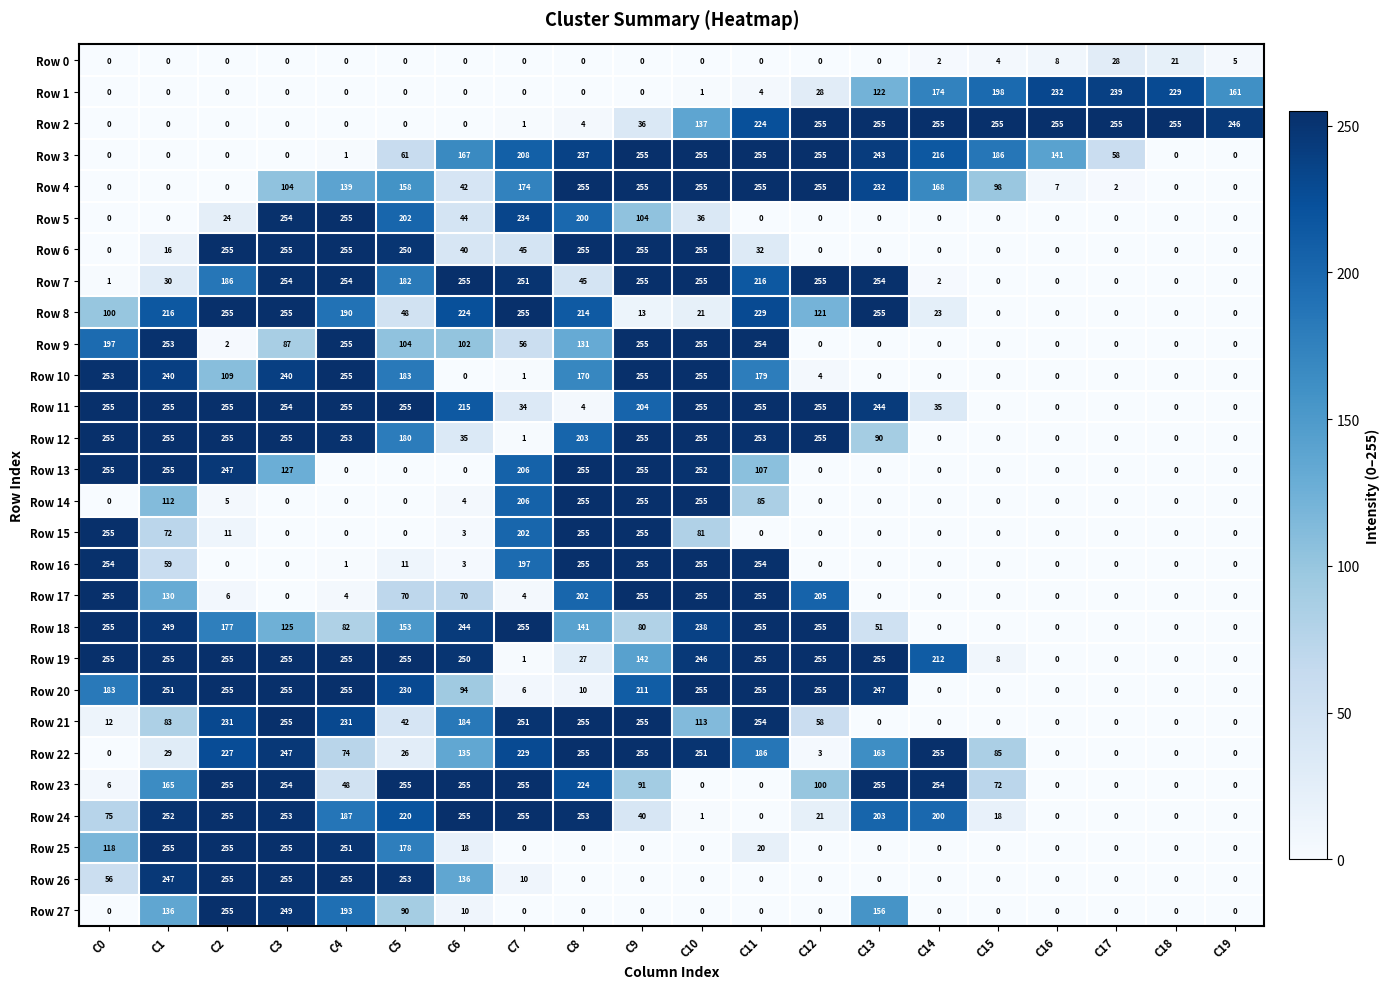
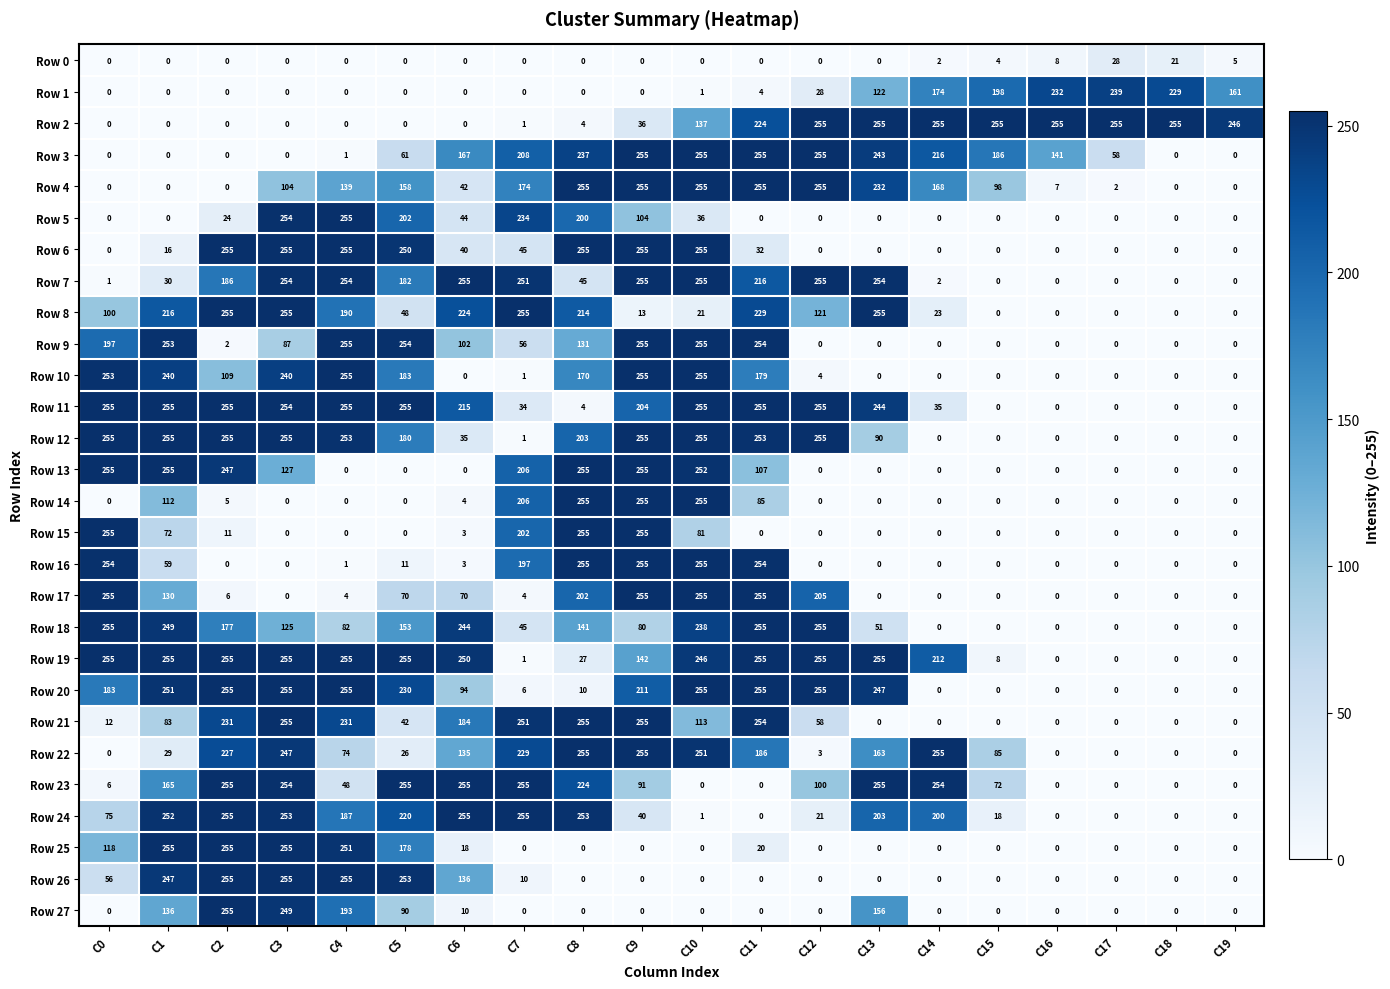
  {
    "Row 9": {
      "C0": 197,
      "C1": 253,
      "C2": 2,
      "C3": 87,
      "C4": 255,
-     "C5": 104,
+     "C5": 254,
      "C6": 102,
      "C7": 56,
      "C8": 131,
      "C9": 255,
      "C10": 255,
      "C11": 254,
      "C12": 0,
      "C13": 0,
      "C14": 0,
      "C15": 0,
      "C16": 0,
      "C17": 0,
      "C18": 0,
      "C19": 0
    },
    "Row 18": {
      "C0": 255,
      "C1": 249,
      "C2": 177,
      "C3": 125,
      "C4": 82,
      "C5": 153,
      "C6": 244,
-     "C7": 255,
+     "C7": 45,
      "C8": 141,
      "C9": 80,
      "C10": 238,
      "C11": 255,
      "C12": 255,
      "C13": 51,
      "C14": 0,
      "C15": 0,
      "C16": 0,
      "C17": 0,
      "C18": 0,
      "C19": 0
    }
  }
